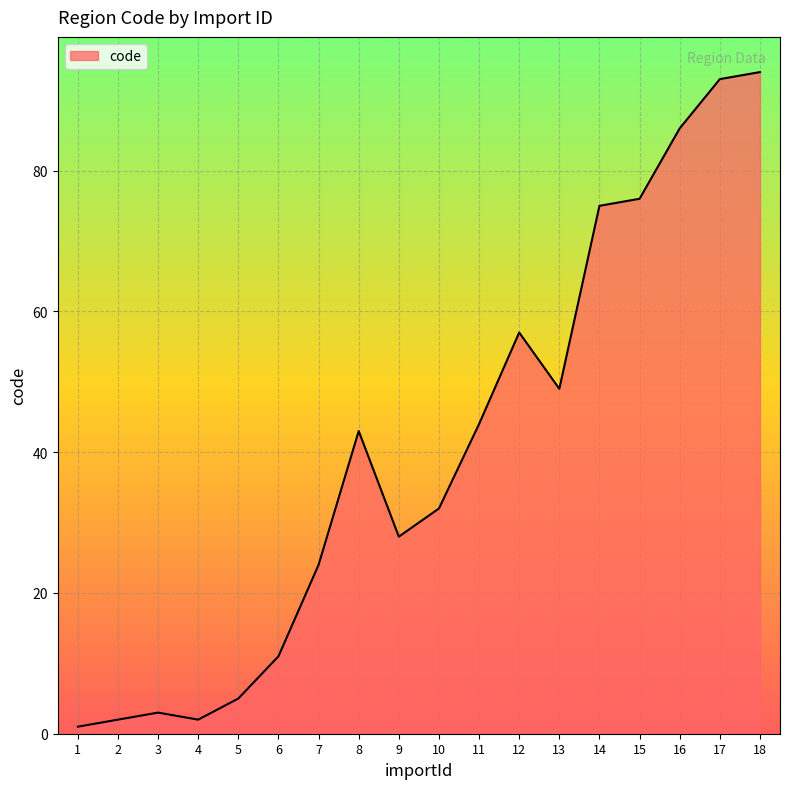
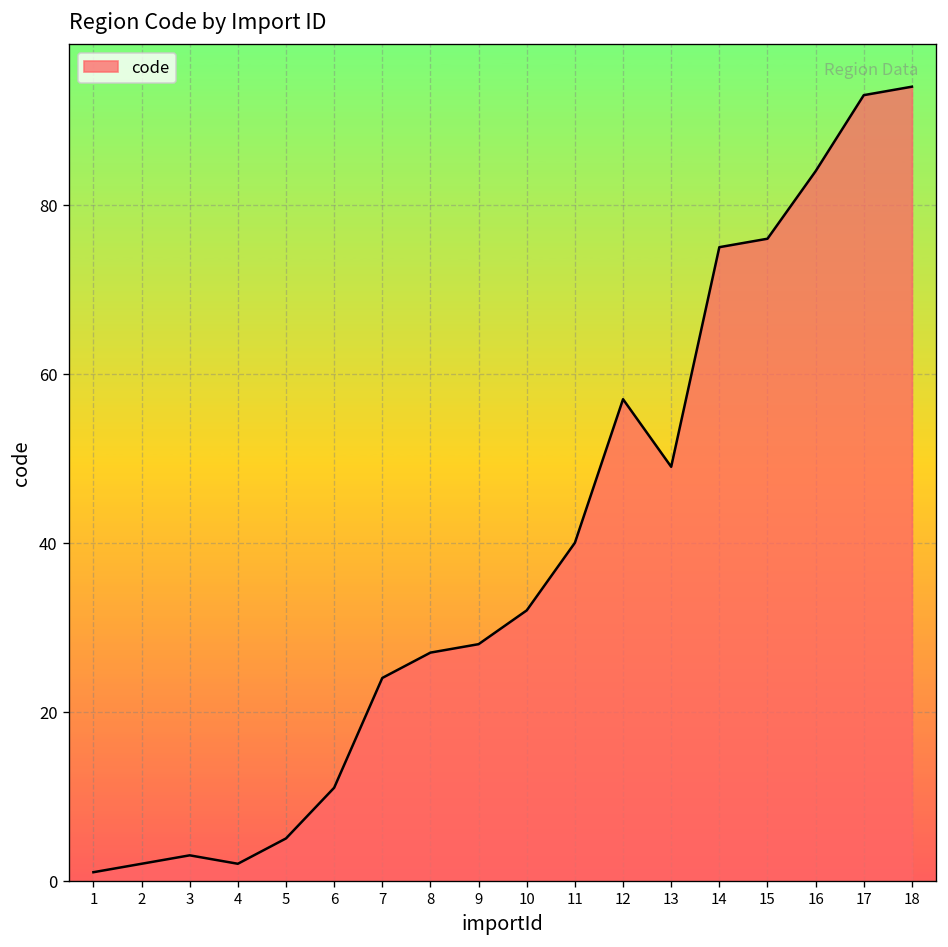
  {
    "1": 1,
    "2": 2,
    "3": 3,
    "4": 2,
    "5": 5,
    "6": 11,
    "7": 24,
-   "8": 43,
+   "8": 27,
    "9": 28,
    "10": 32,
-   "11": 44,
+   "11": 40,
    "12": 57,
    "13": 49,
    "14": 75,
    "15": 76,
-   "16": 86,
+   "16": 84,
    "17": 93,
    "18": 94
  }
